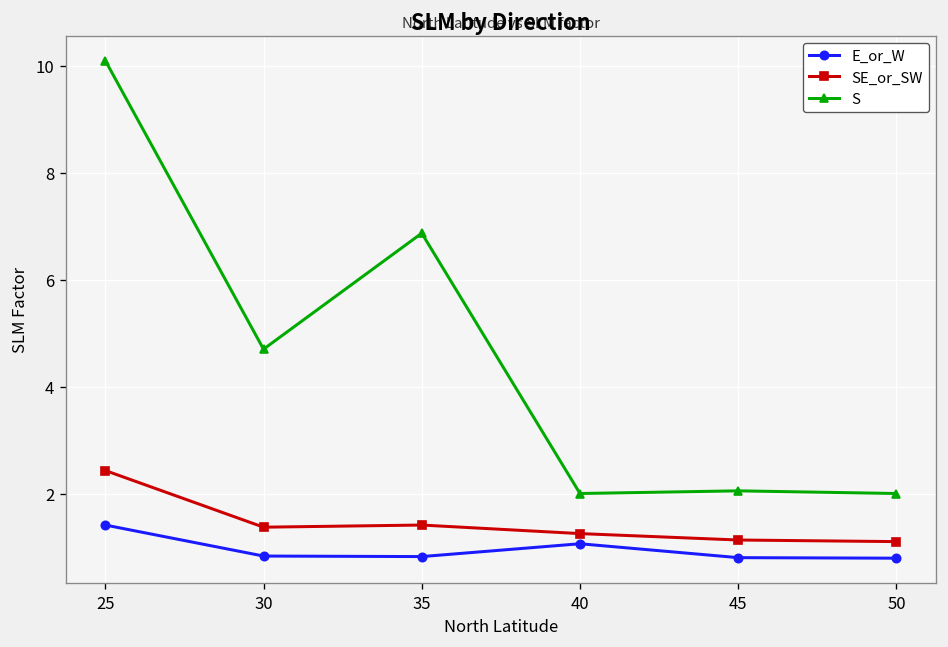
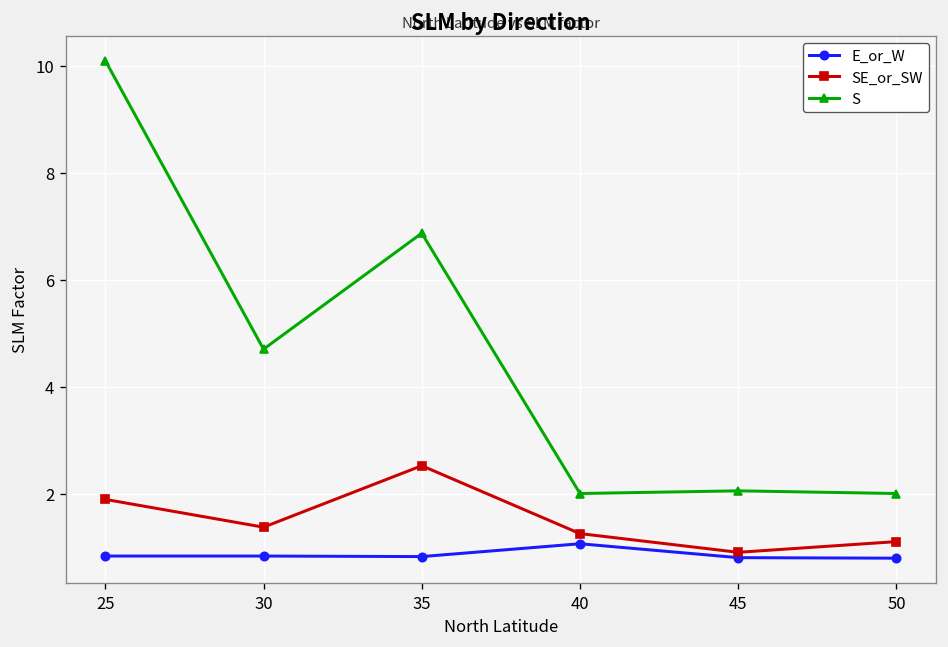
  {
    "E_or_W": {
-     "25": 1.4,
+     "25": 0.8,
      "30": 0.8,
      "35": 0.8,
      "40": 1.1,
      "45": 0.8,
      "50": 0.8
    },
    "SE_or_SW": {
-     "25": 2.4,
+     "25": 1.9,
      "30": 1.4,
-     "35": 1.4,
+     "35": 2.5,
      "40": 1.3,
-     "45": 1.1,
+     "45": 0.9,
      "50": 1.1
    },
    "S": {
      "25": 10.1,
      "30": 4.7,
      "35": 6.9,
      "40": 2.0,
      "45": 2.1,
      "50": 2.0
    }
  }
